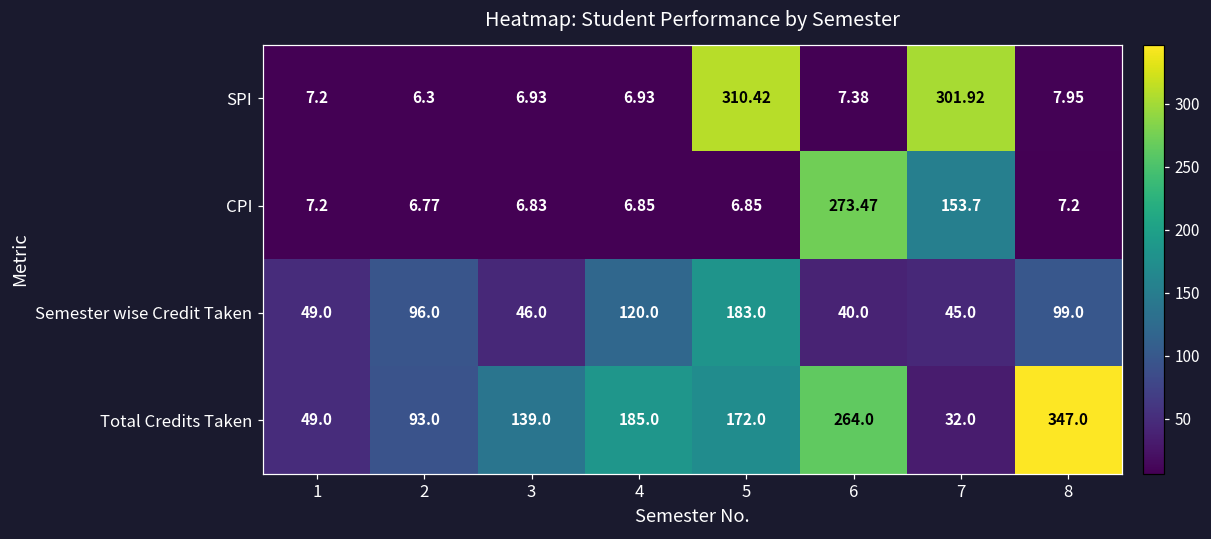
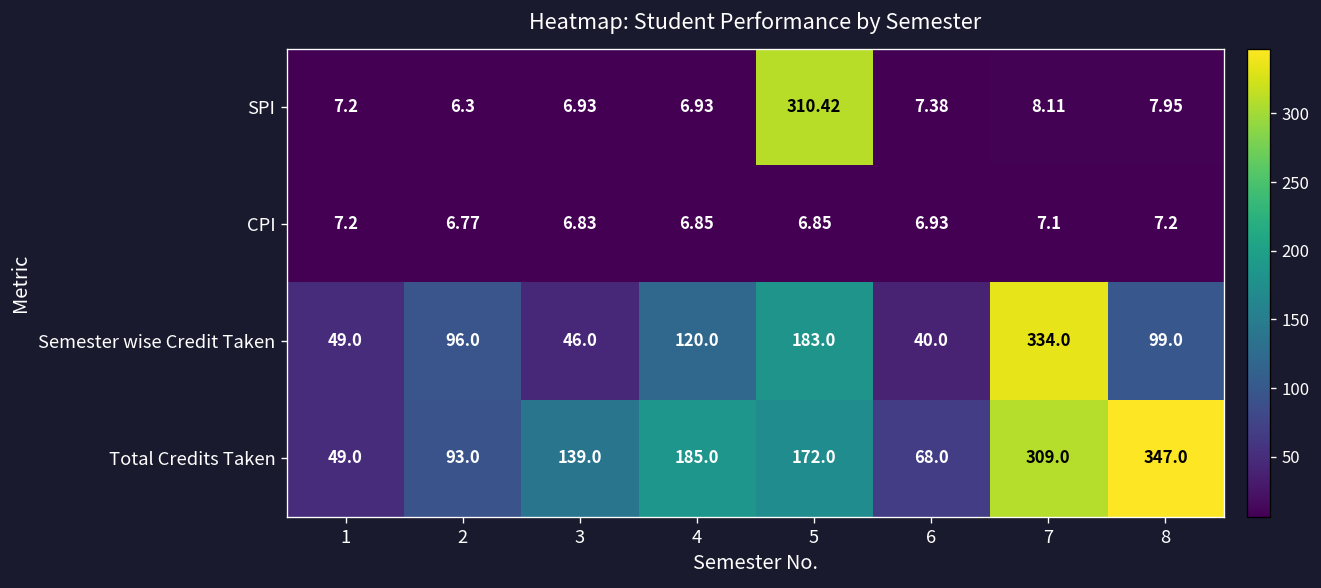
  {
    "SPI": {
      "1": 7.2,
      "2": 6.3,
      "3": 6.93,
      "4": 6.93,
      "5": 310.42,
      "6": 7.38,
-     "7": 301.92,
+     "7": 8.11,
      "8": 7.95
    },
    "CPI": {
      "1": 7.2,
      "2": 6.77,
      "3": 6.83,
      "4": 6.85,
      "5": 6.85,
-     "6": 273.47,
-     "7": 153.7,
+     "6": 6.93,
+     "7": 7.1,
      "8": 7.2
    },
    "Semester wise Credit Taken": {
      "1": 49.0,
      "2": 96.0,
      "3": 46.0,
      "4": 120.0,
      "5": 183.0,
      "6": 40.0,
-     "7": 45.0,
+     "7": 334.0,
      "8": 99.0
    },
    "Total Credits Taken": {
      "1": 49.0,
      "2": 93.0,
      "3": 139.0,
      "4": 185.0,
      "5": 172.0,
-     "6": 264.0,
-     "7": 32.0,
+     "6": 68.0,
+     "7": 309.0,
      "8": 347.0
    }
  }
